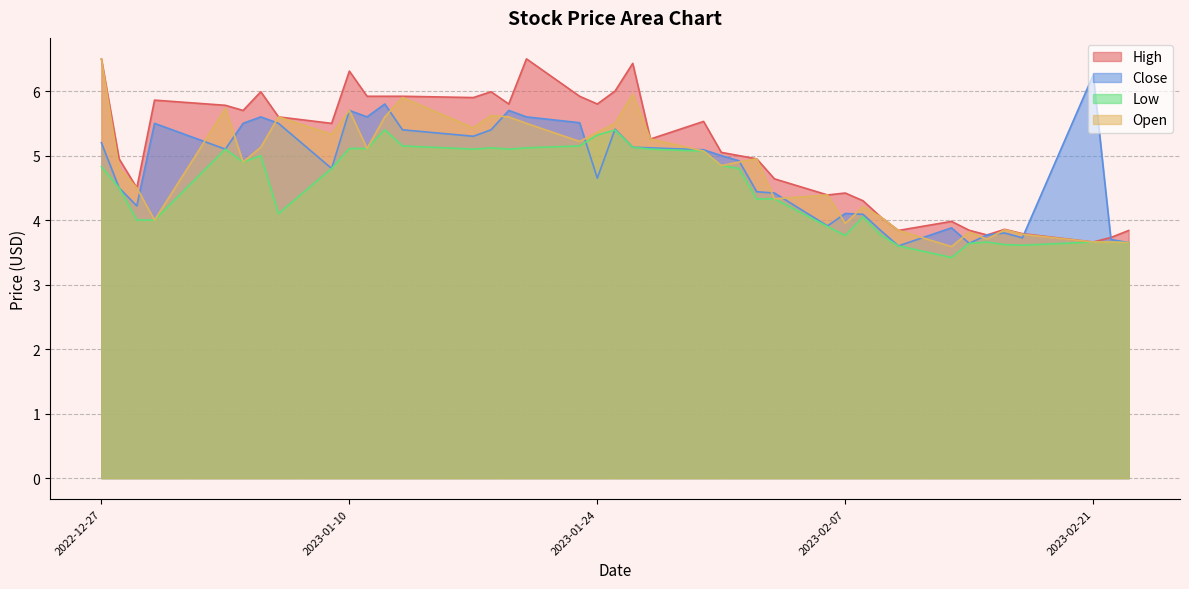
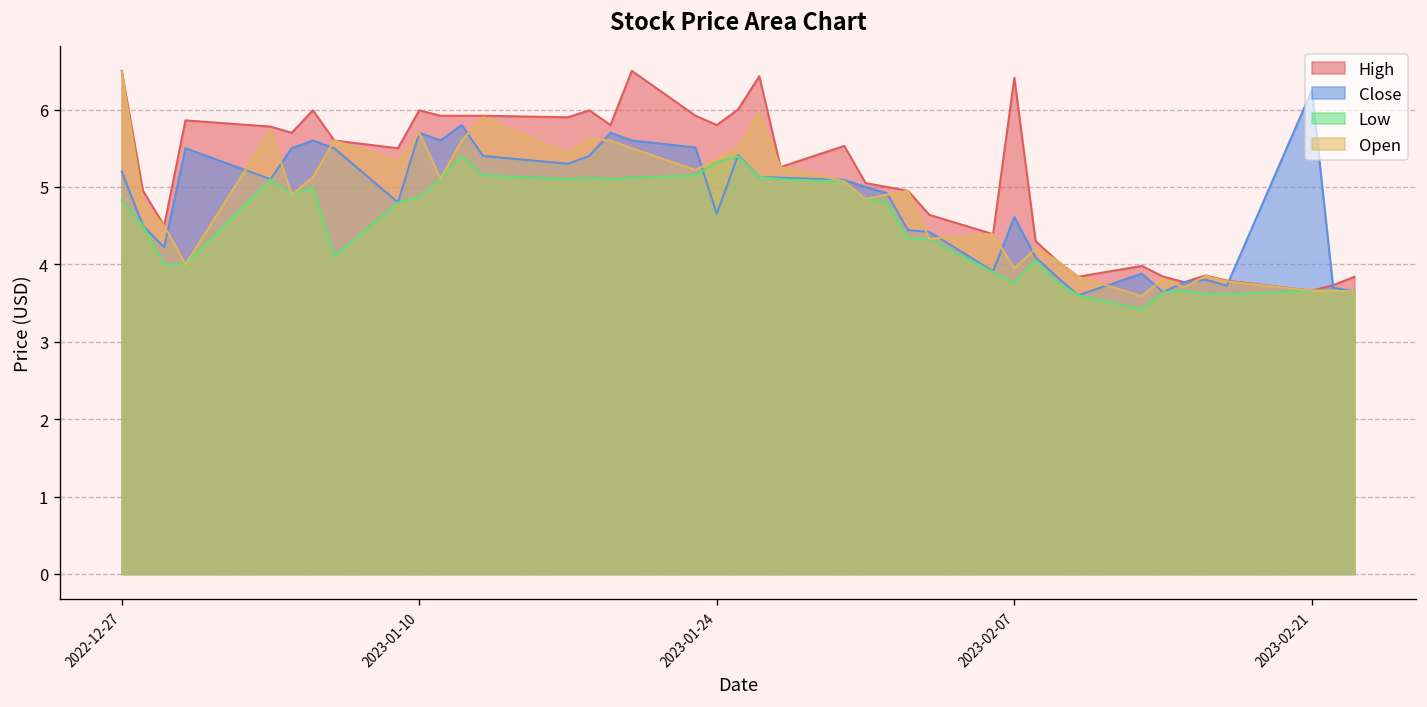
  {
    "High": {
-     "2023-01-10": 6.3,
+     "2023-01-10": 6.0,
      "2023-01-24": 5.8,
-     "2023-02-07": 4.4
+     "2023-02-07": 6.4
    },
    "Close": {
      "2022-12-27": 5.2,
      "2023-01-24": 4.7,
-     "2023-02-07": 4.1
+     "2023-02-07": 4.6
    },
    "Low": {
      "2022-12-27": 4.8,
-     "2023-01-10": 5.1,
+     "2023-01-10": 4.9,
      "2023-01-24": 5.3,
      "2023-02-07": 3.8
    },
    "Open": {
      "2023-01-24": 5.4,
      "2023-02-07": 4.0
    }
  }
